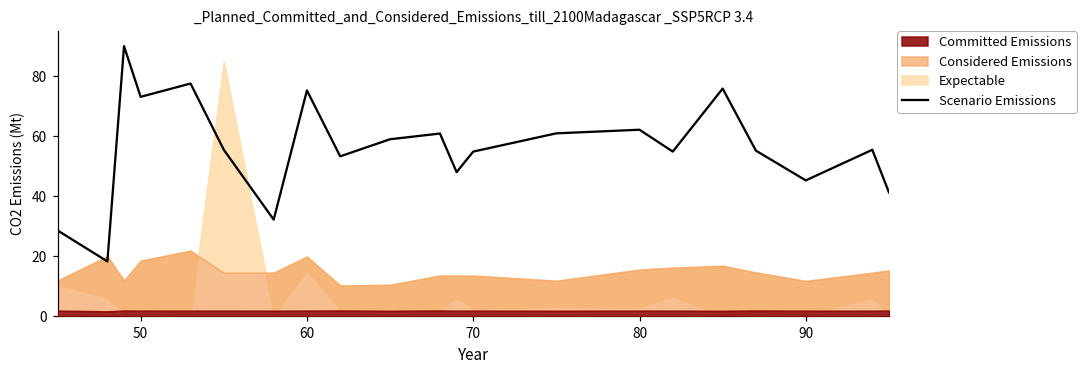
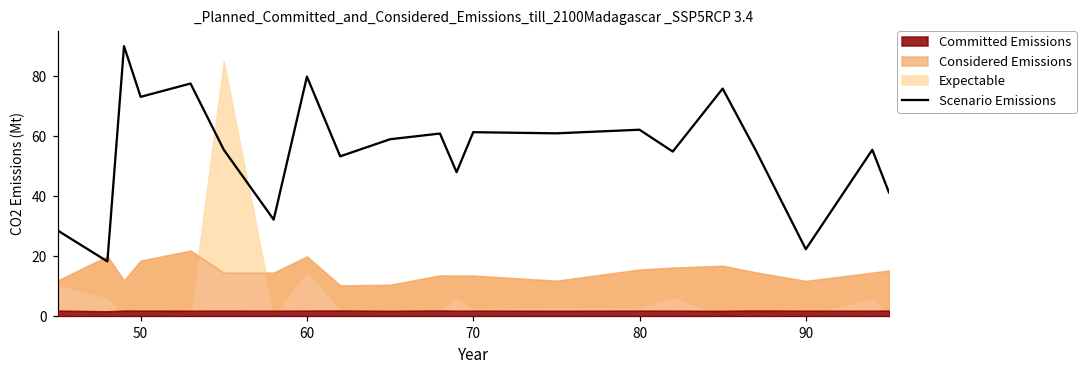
  {
    "Scenario Emissions": {
      "50": 73,
-     "60": 75,
-     "70": 55,
+     "60": 80,
+     "70": 61,
      "80": 62,
-     "90": 45
+     "90": 22
    },
    "Committed Emissions": {
      "50": 2,
      "60": 2,
      "70": 2,
      "80": 2,
      "90": 2
    }
  }
